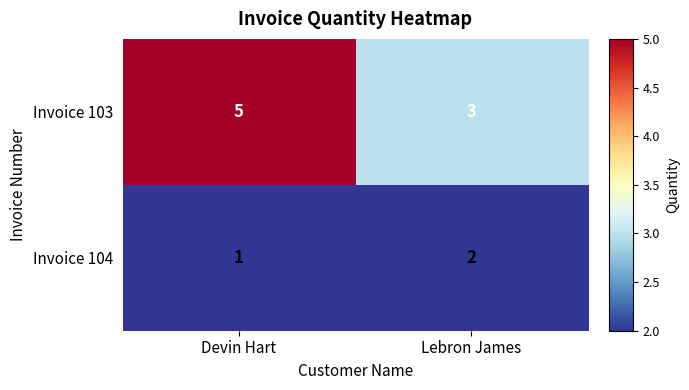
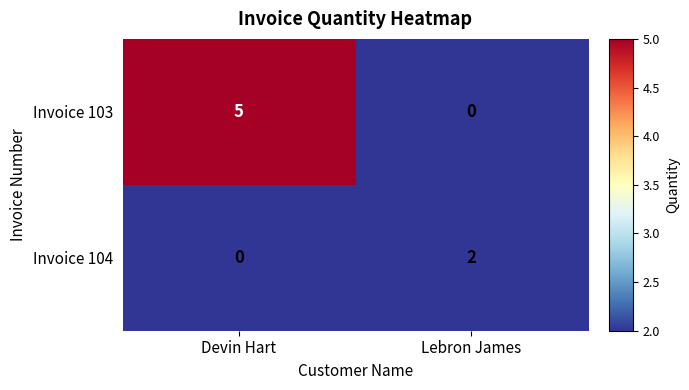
  {
    "Invoice 103": {
      "Devin Hart": 5,
-     "Lebron James": 3
+     "Lebron James": 0
    },
    "Invoice 104": {
-     "Devin Hart": 1,
+     "Devin Hart": 0,
      "Lebron James": 2
    }
  }
